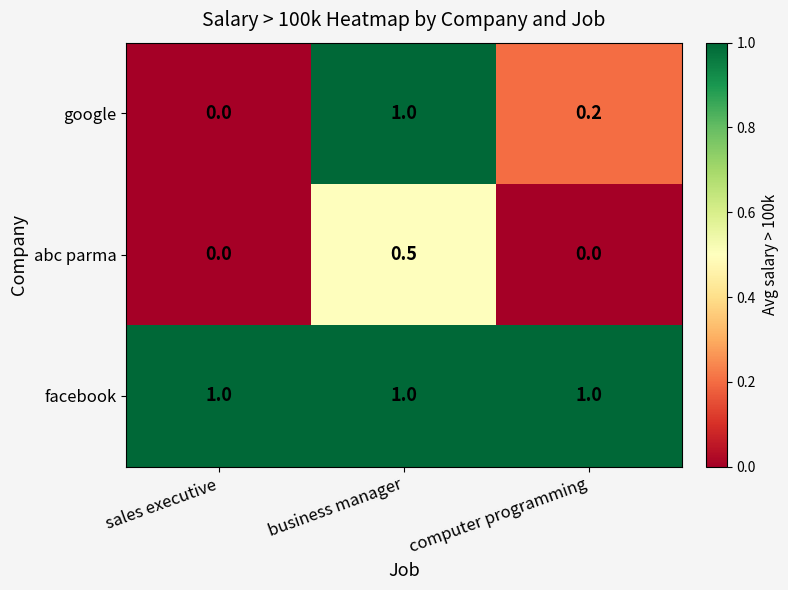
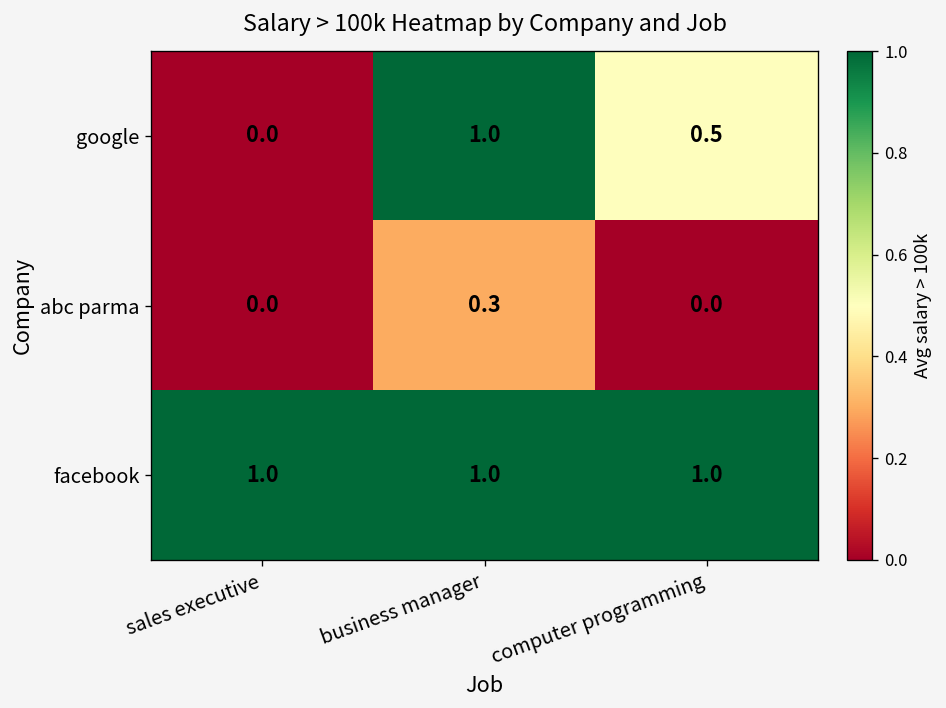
  {
    "google": {
      "sales executive": 0.0,
      "business manager": 1.0,
-     "computer programming": 0.2
+     "computer programming": 0.5
    },
    "abc parma": {
      "sales executive": 0.0,
-     "business manager": 0.5,
+     "business manager": 0.3,
      "computer programming": 0.0
    },
    "facebook": {
      "sales executive": 1.0,
      "business manager": 1.0,
      "computer programming": 1.0
    }
  }
